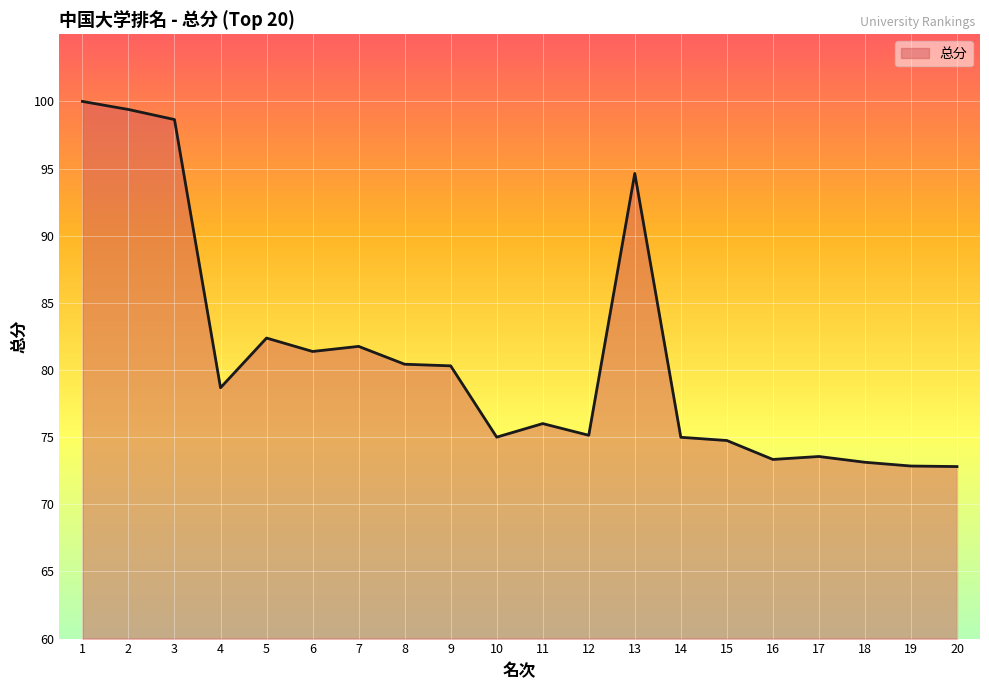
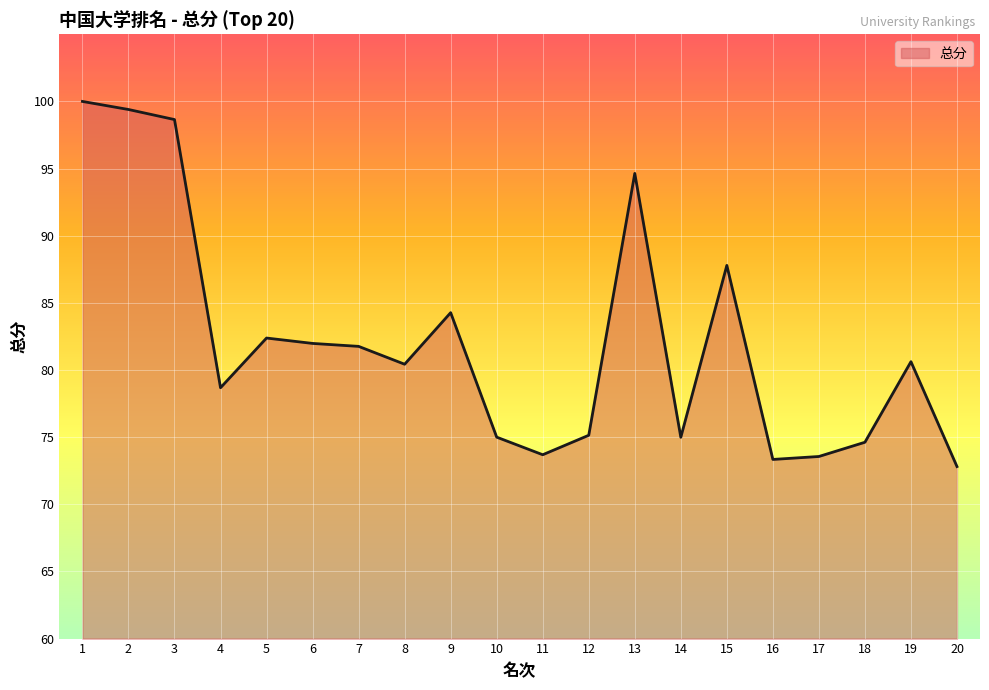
  {
    "1": 100.0,
    "2": 99.4,
    "3": 98.7,
    "4": 78.7,
    "5": 82.4,
-   "6": 81.4,
+   "6": 82.0,
    "7": 81.8,
    "8": 80.4,
-   "9": 80.3,
+   "9": 84.3,
    "10": 75.0,
-   "11": 76.0,
+   "11": 73.7,
    "12": 75.1,
    "13": 94.6,
    "14": 75.0,
-   "15": 74.8,
+   "15": 87.8,
    "16": 73.3,
    "17": 73.6,
-   "18": 73.1,
-   "19": 72.9,
+   "18": 74.6,
+   "19": 80.6,
    "20": 72.8
  }
